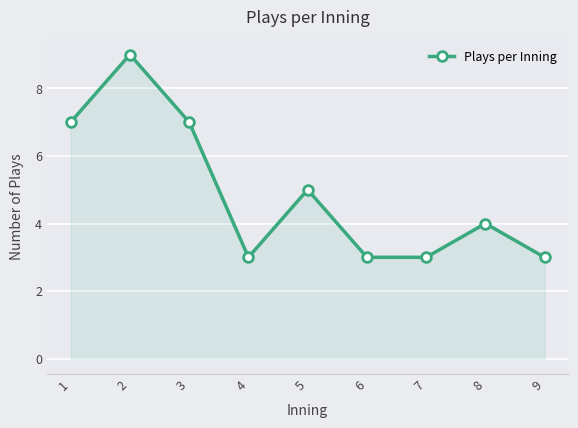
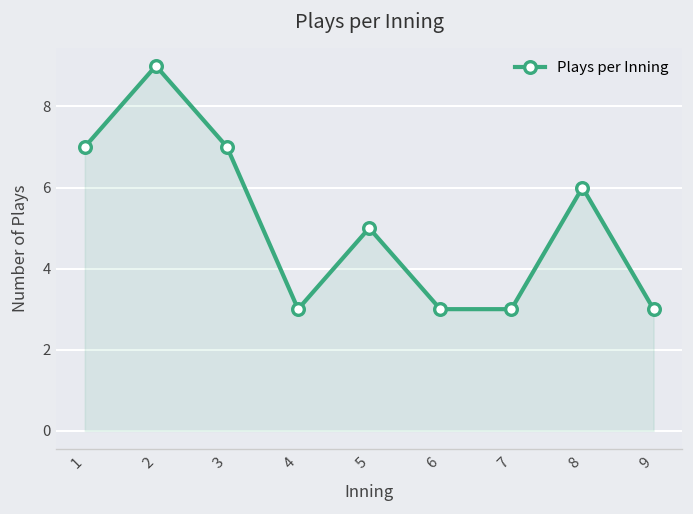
  {
    "1": 7,
    "2": 9,
    "3": 7,
    "4": 3,
    "5": 5,
    "6": 3,
    "7": 3,
-   "8": 4,
+   "8": 6,
    "9": 3
  }
